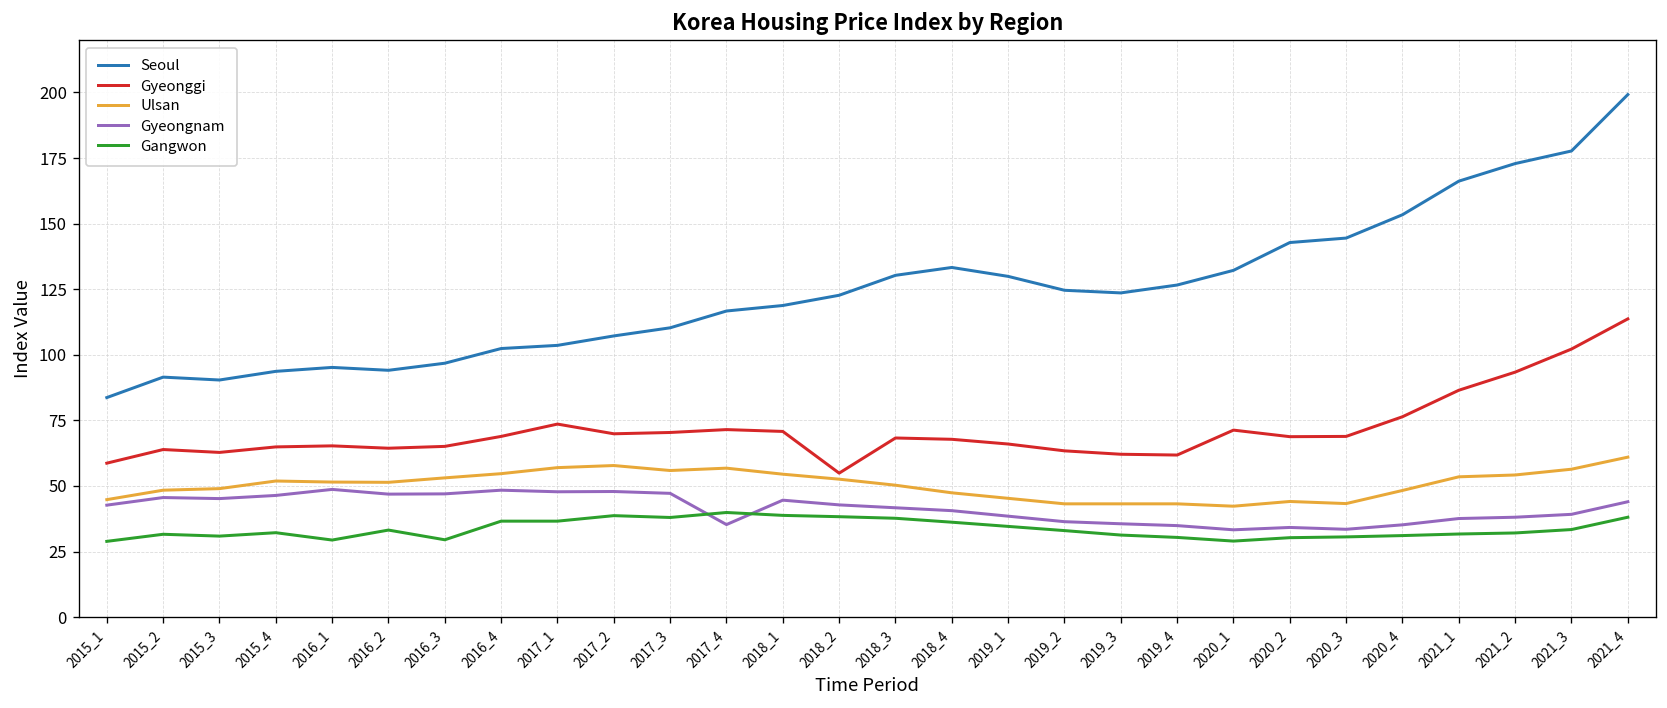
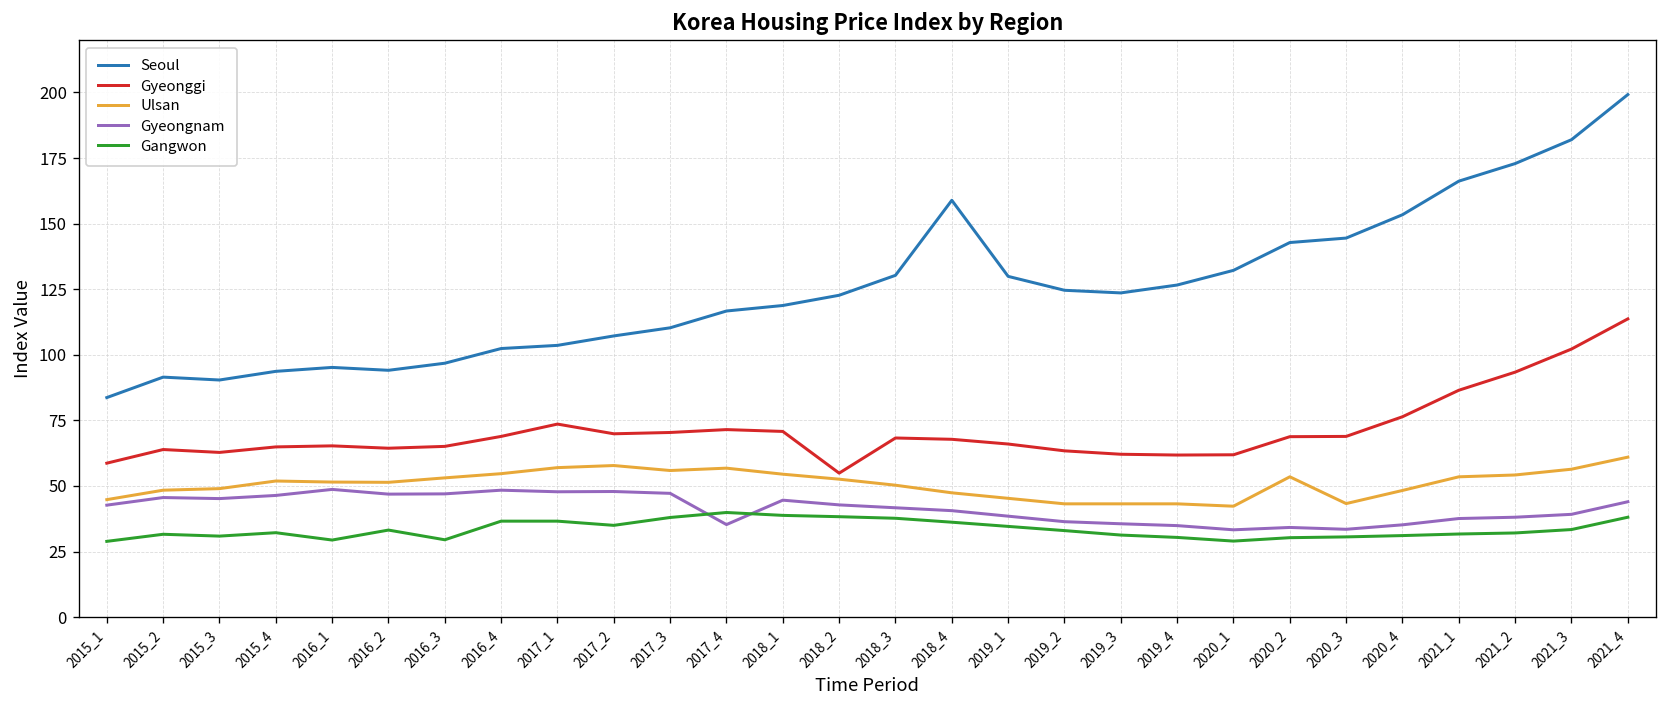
  {
    "Seoul": {
      "2015_1": 84,
      "2015_2": 92,
      "2015_3": 90,
      "2015_4": 94,
      "2016_1": 95,
      "2016_2": 94,
      "2016_3": 97,
      "2016_4": 102,
      "2017_1": 104,
      "2017_2": 107,
      "2017_3": 110,
      "2017_4": 117,
      "2018_1": 119,
      "2018_2": 123,
      "2018_3": 130,
-     "2018_4": 133,
+     "2018_4": 159,
      "2019_1": 130,
      "2019_2": 125,
      "2019_3": 124,
      "2019_4": 127,
      "2020_1": 132,
      "2020_2": 143,
      "2020_3": 145,
      "2020_4": 153,
      "2021_1": 166,
      "2021_2": 173,
-     "2021_3": 178,
+     "2021_3": 182,
      "2021_4": 199
    },
    "Gyeonggi": {
      "2015_1": 59,
      "2015_2": 64,
      "2015_3": 63,
      "2015_4": 65,
      "2016_1": 65,
      "2016_2": 64,
      "2016_3": 65,
      "2016_4": 69,
      "2017_1": 74,
      "2017_2": 70,
      "2017_3": 70,
      "2017_4": 72,
      "2018_1": 71,
      "2018_2": 55,
      "2018_3": 68,
      "2018_4": 68,
      "2019_1": 66,
      "2019_2": 63,
      "2019_3": 62,
      "2019_4": 62,
-     "2020_1": 71,
+     "2020_1": 62,
      "2020_2": 69,
      "2020_3": 69,
      "2020_4": 76,
      "2021_1": 87,
      "2021_2": 93,
      "2021_3": 102,
      "2021_4": 114
    },
    "Ulsan": {
      "2015_1": 45,
      "2015_2": 48,
      "2015_3": 49,
      "2015_4": 52,
      "2016_1": 52,
      "2016_2": 51,
      "2016_3": 53,
      "2016_4": 55,
      "2017_1": 57,
      "2017_2": 58,
      "2017_3": 56,
      "2017_4": 57,
      "2018_1": 55,
      "2018_2": 53,
      "2018_3": 50,
      "2018_4": 47,
      "2019_1": 45,
      "2019_2": 43,
      "2019_3": 43,
      "2019_4": 43,
      "2020_1": 42,
-     "2020_2": 44,
+     "2020_2": 54,
      "2020_3": 43,
      "2020_4": 48,
      "2021_1": 54,
      "2021_2": 54,
      "2021_3": 56,
      "2021_4": 61
    },
    "Gyeongnam": {
      "2015_1": 43,
      "2015_2": 46,
      "2015_3": 45,
      "2015_4": 46,
      "2016_1": 49,
      "2016_2": 47,
      "2016_3": 47,
      "2016_4": 48,
      "2017_1": 48,
      "2017_2": 48,
      "2017_3": 47,
      "2017_4": 35,
      "2018_1": 45,
      "2018_2": 43,
      "2018_3": 42,
      "2018_4": 41,
      "2019_1": 39,
      "2019_2": 36,
      "2019_3": 36,
      "2019_4": 35,
      "2020_1": 33,
      "2020_2": 34,
      "2020_3": 34,
      "2020_4": 35,
      "2021_1": 38,
      "2021_2": 38,
      "2021_3": 39,
      "2021_4": 44
    },
    "Gangwon": {
      "2015_1": 29,
      "2015_2": 32,
      "2015_3": 31,
      "2015_4": 32,
      "2016_1": 29,
      "2016_2": 33,
      "2016_3": 30,
      "2016_4": 37,
      "2017_1": 37,
-     "2017_2": 39,
+     "2017_2": 35,
      "2017_3": 38,
      "2017_4": 40,
      "2018_1": 39,
      "2018_2": 38,
      "2018_3": 38,
      "2018_4": 36,
      "2019_1": 35,
      "2019_2": 33,
      "2019_3": 31,
      "2019_4": 30,
      "2020_1": 29,
      "2020_2": 30,
      "2020_3": 31,
      "2020_4": 31,
      "2021_1": 32,
      "2021_2": 32,
      "2021_3": 33,
      "2021_4": 38
    }
  }
